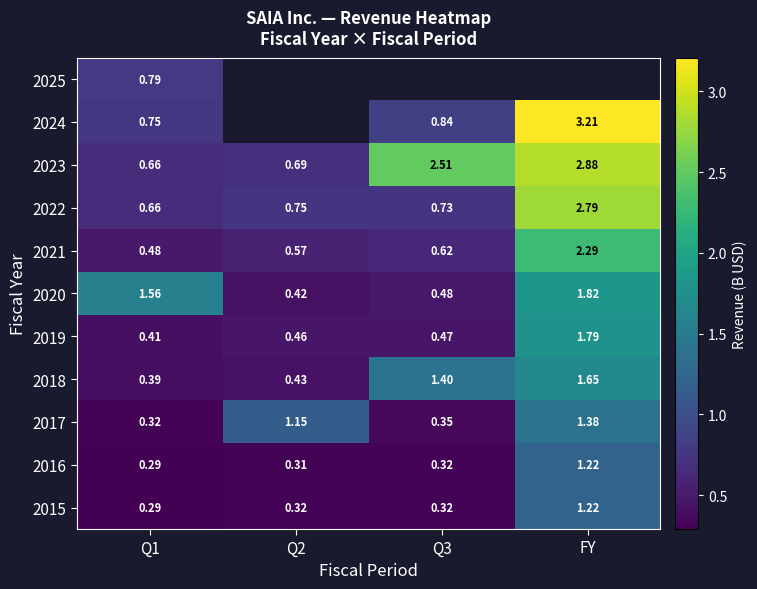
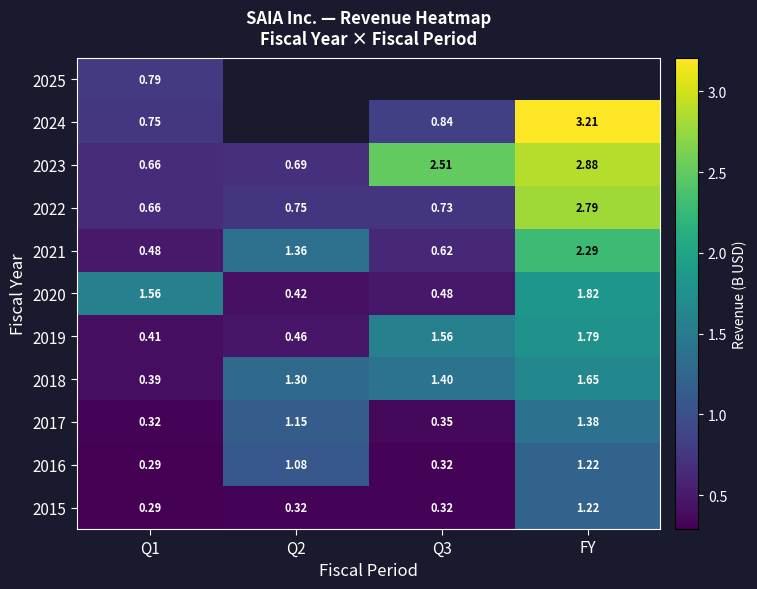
  {
    "2025": {
      "Q1": 0.79
    },
    "2024": {
      "Q1": 0.75,
      "Q3": 0.84,
      "FY": 3.21
    },
    "2023": {
      "Q1": 0.66,
      "Q2": 0.69,
      "Q3": 2.51,
      "FY": 2.88
    },
    "2022": {
      "Q1": 0.66,
      "Q2": 0.75,
      "Q3": 0.73,
      "FY": 2.79
    },
    "2021": {
      "Q1": 0.48,
-     "Q2": 0.57,
+     "Q2": 1.36,
      "Q3": 0.62,
      "FY": 2.29
    },
    "2020": {
      "Q1": 1.56,
      "Q2": 0.42,
      "Q3": 0.48,
      "FY": 1.82
    },
    "2019": {
      "Q1": 0.41,
      "Q2": 0.46,
-     "Q3": 0.47,
+     "Q3": 1.56,
      "FY": 1.79
    },
    "2018": {
      "Q1": 0.39,
-     "Q2": 0.43,
+     "Q2": 1.30,
      "Q3": 1.40,
      "FY": 1.65
    },
    "2017": {
      "Q1": 0.32,
      "Q2": 1.15,
      "Q3": 0.35,
      "FY": 1.38
    },
    "2016": {
      "Q1": 0.29,
-     "Q2": 0.31,
+     "Q2": 1.08,
      "Q3": 0.32,
      "FY": 1.22
    },
    "2015": {
      "Q1": 0.29,
      "Q2": 0.32,
      "Q3": 0.32,
      "FY": 1.22
    }
  }
